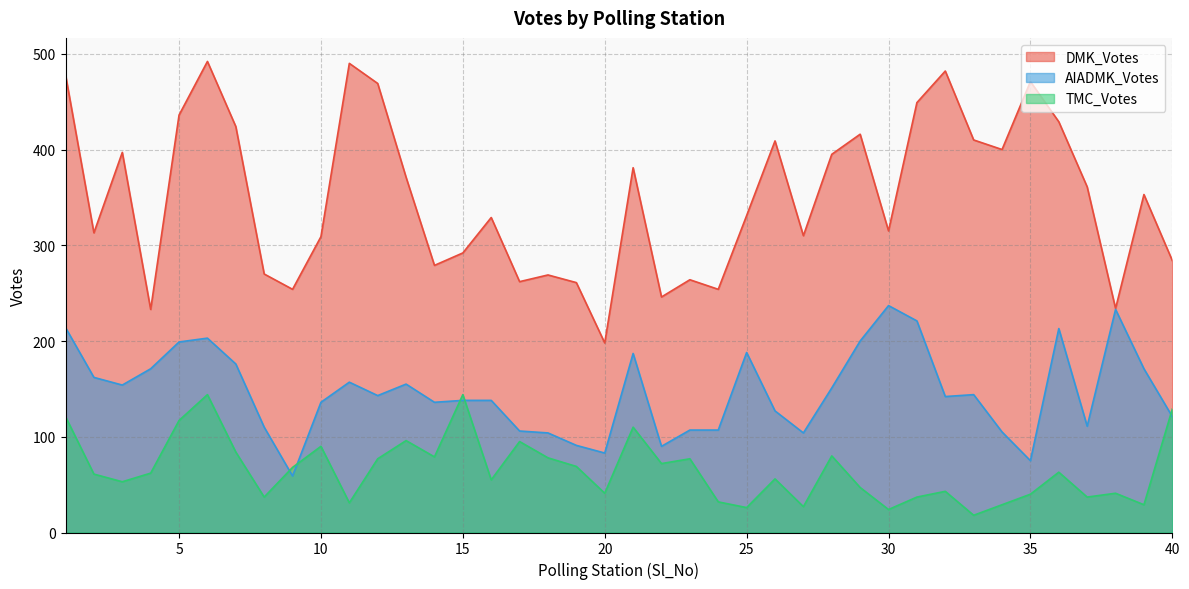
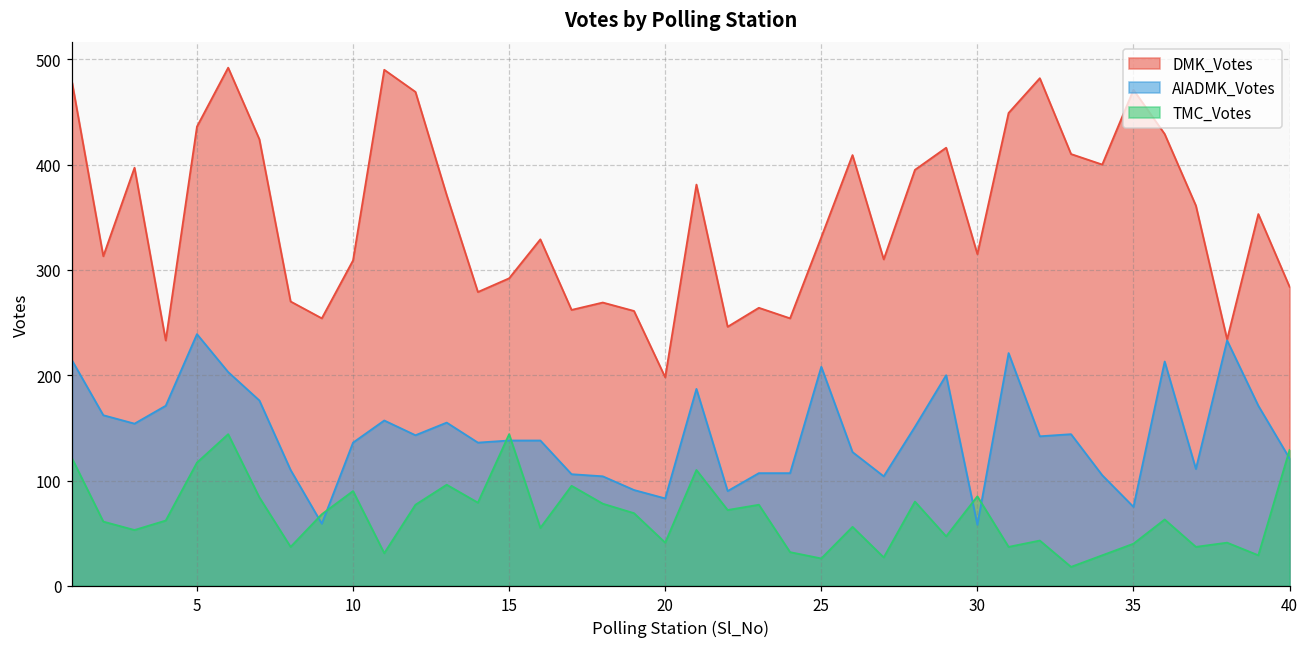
  {
    "DMK_Votes": {
      "5": 440,
      "10": 310,
      "15": 290,
      "20": 200,
      "25": 330,
      "30": 320,
      "40": 280
    },
    "AIADMK_Votes": {
-     "5": 200,
+     "5": 240,
      "10": 140,
      "15": 140,
      "20": 80,
-     "25": 190,
-     "30": 240,
+     "25": 210,
+     "30": 60,
      "35": 80,
      "40": 120
    },
    "TMC_Votes": {
      "5": 120,
      "10": 90,
      "15": 140,
      "20": 40,
      "25": 30,
-     "30": 20,
+     "30": 90,
      "35": 40,
      "40": 130
    }
  }
